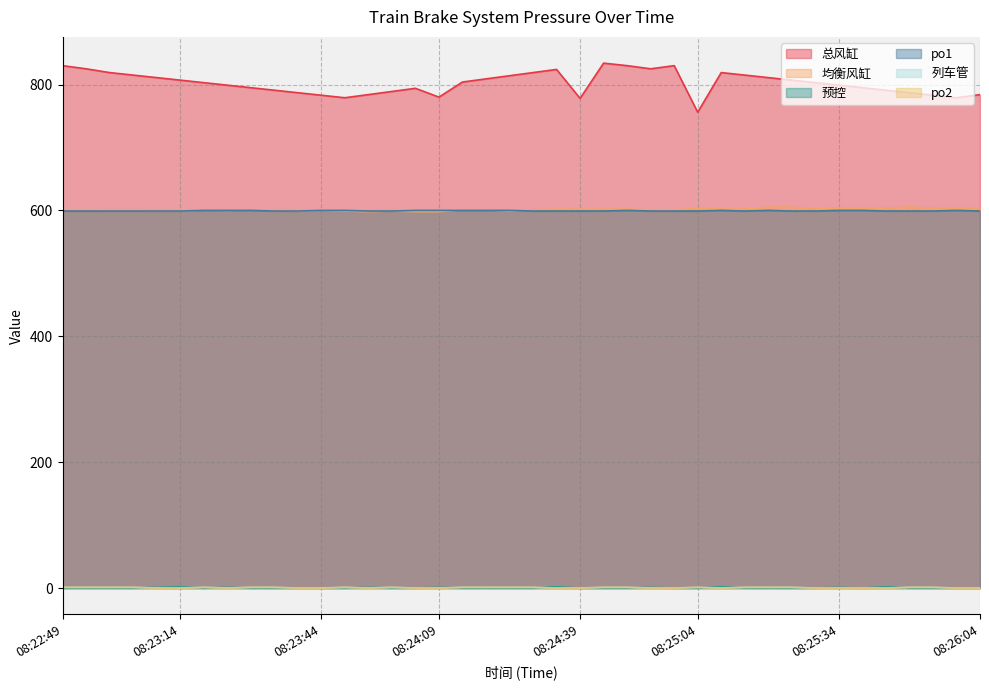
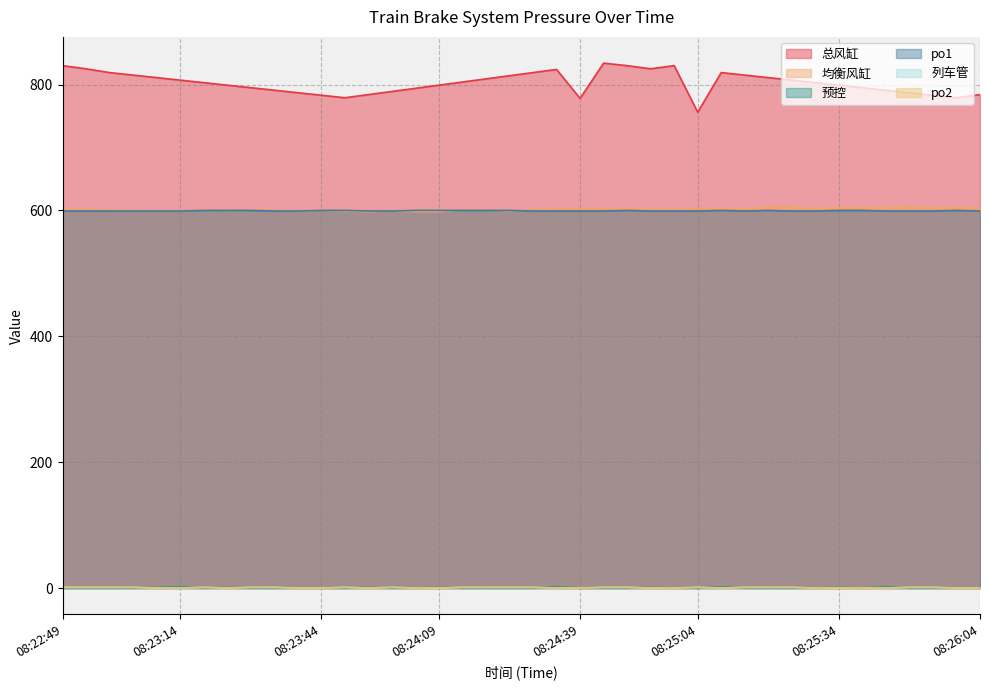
  {
    "总风缸": {
      "08:22:49": 830,
      "08:23:14": 810,
      "08:23:44": 780,
-     "08:24:09": 780,
+     "08:24:09": 800,
      "08:24:39": 780,
      "08:25:04": 760,
      "08:26:04": 780
    }
  }
